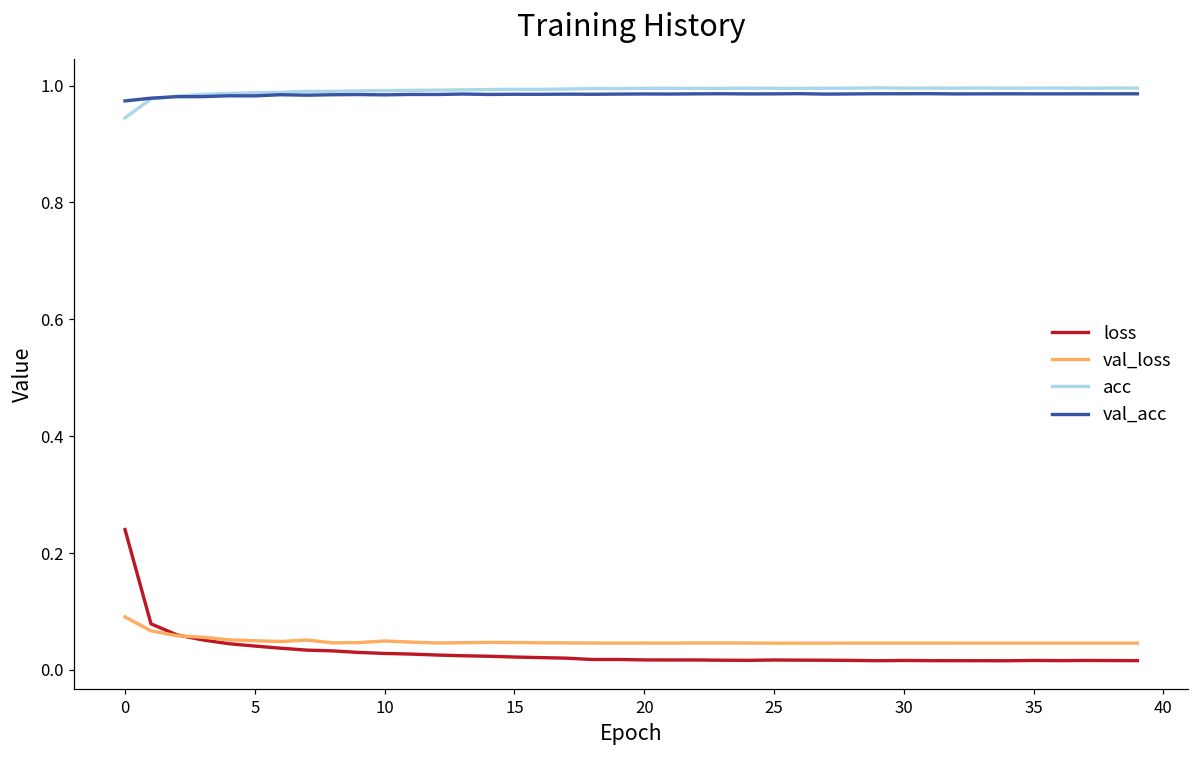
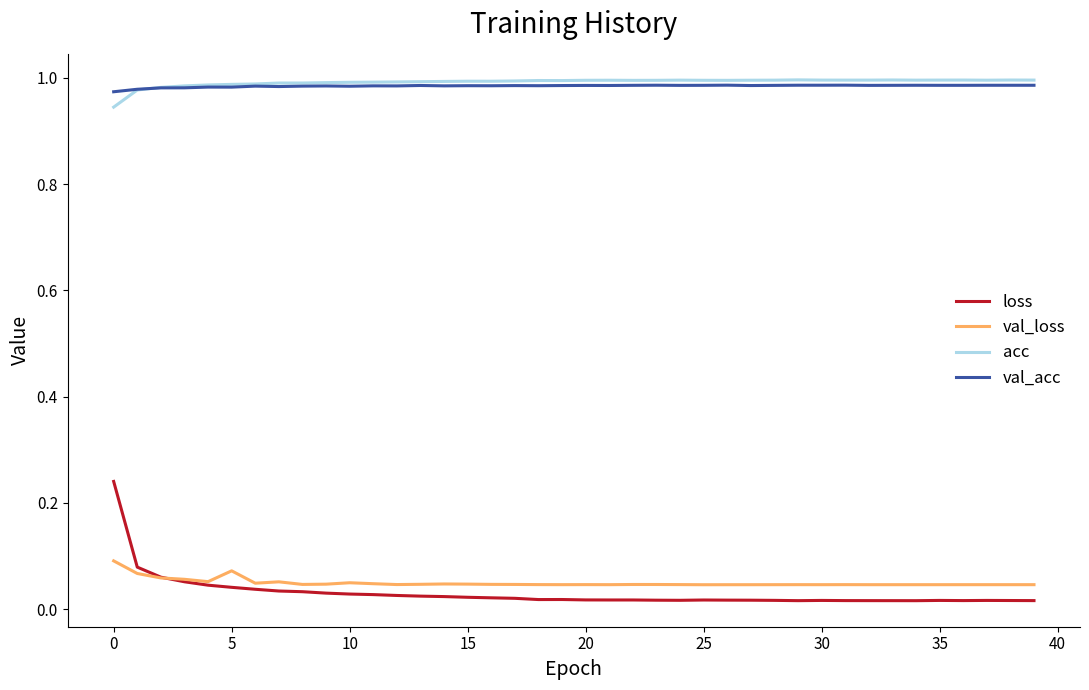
  {
    "loss": {
      "0": 0.24,
      "5": 0.04,
      "10": 0.03,
      "15": 0.02,
      "20": 0.02,
      "25": 0.02,
      "30": 0.02,
      "35": 0.02
    },
    "val_loss": {
      "0": 0.09,
-     "5": 0.05,
+     "5": 0.07,
      "10": 0.05,
      "15": 0.05,
      "20": 0.05,
      "25": 0.05,
      "30": 0.05,
      "35": 0.05
    },
    "acc": {
      "0": 0.94,
      "5": 0.99,
      "10": 0.99,
      "15": 0.99,
      "20": 1.00,
      "25": 1.00,
      "30": 1.00,
      "35": 1.00
    },
    "val_acc": {
      "0": 0.97,
      "5": 0.98,
      "10": 0.98,
      "15": 0.99,
      "20": 0.99,
      "25": 0.99,
      "30": 0.99,
      "35": 0.99
    }
  }
